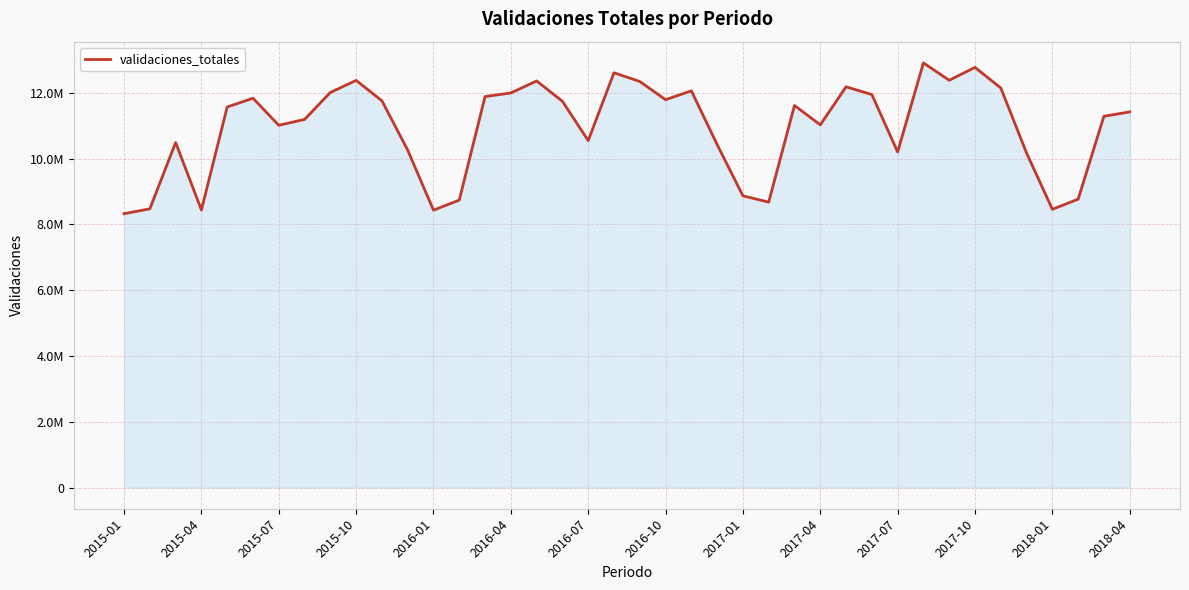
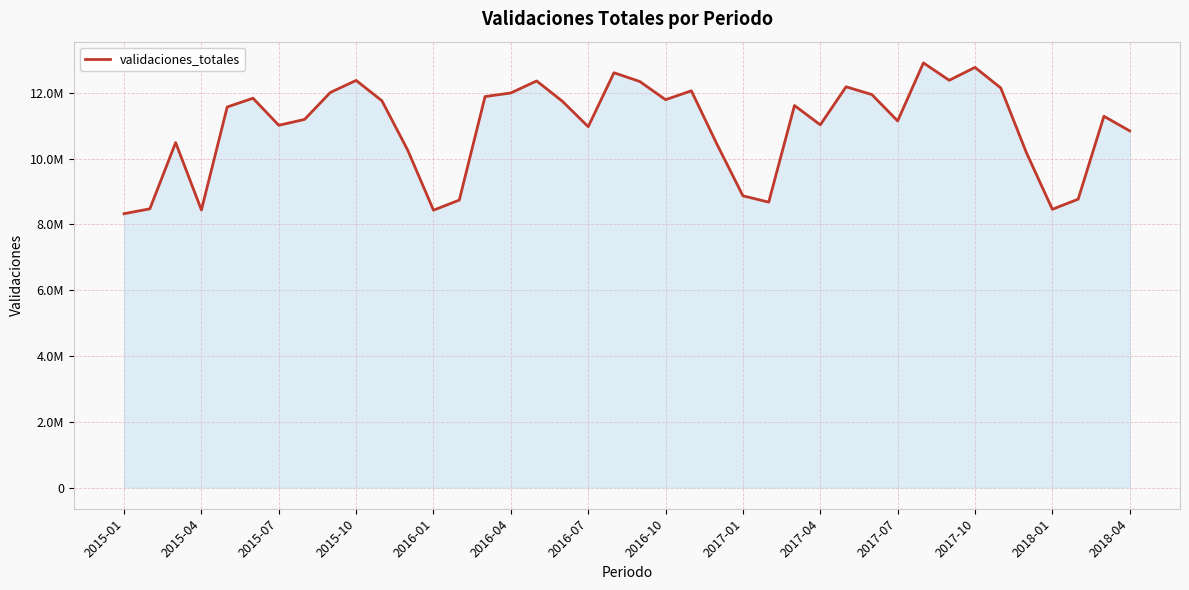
  {
    "2015-01": 8300000,
    "2015-04": 8400000,
    "2015-07": 11000000,
    "2015-10": 12400000,
    "2016-01": 8400000,
    "2016-04": 12000000,
-   "2016-07": 10500000,
+   "2016-07": 11000000,
    "2016-10": 11800000,
    "2017-01": 8900000,
    "2017-04": 11000000,
-   "2017-07": 10200000,
+   "2017-07": 11100000,
    "2017-10": 12800000,
    "2018-01": 8500000,
-   "2018-04": 11400000
+   "2018-04": 10800000
  }
